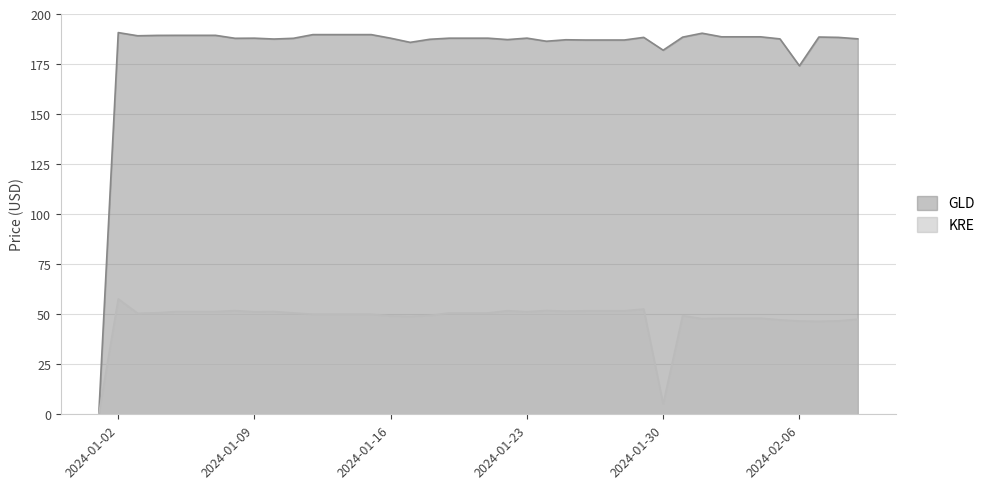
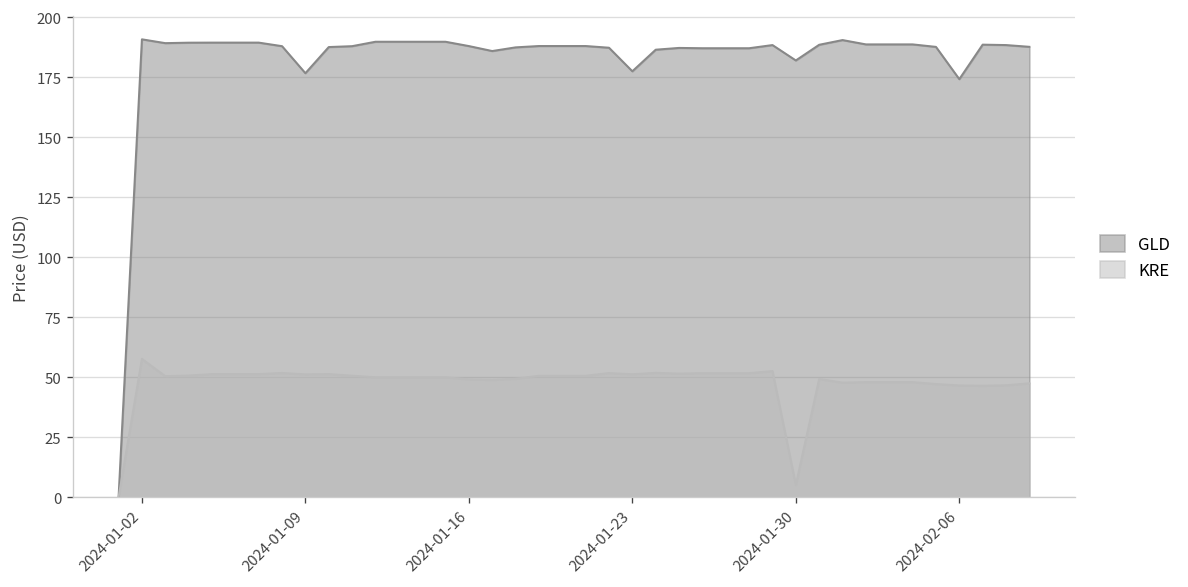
  {
    "GLD": {
      "2024-01-02": 191,
-     "2024-01-09": 188,
+     "2024-01-09": 177,
      "2024-01-16": 188,
-     "2024-01-23": 188,
+     "2024-01-23": 177,
      "2024-01-30": 182,
      "2024-02-06": 174
    },
    "KRE": {
      "2024-01-02": 58,
      "2024-01-09": 51,
      "2024-01-16": 49,
      "2024-01-23": 51,
      "2024-01-30": 5,
      "2024-02-06": 47
    }
  }
